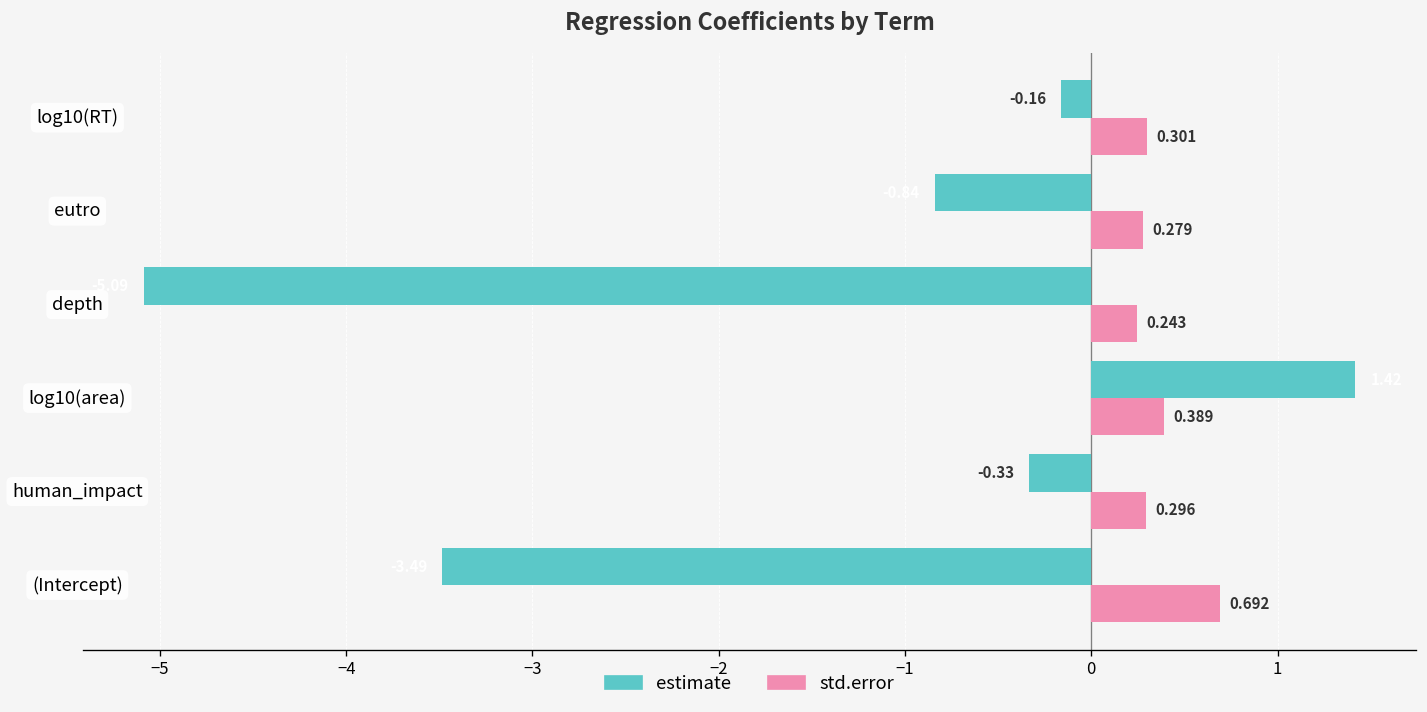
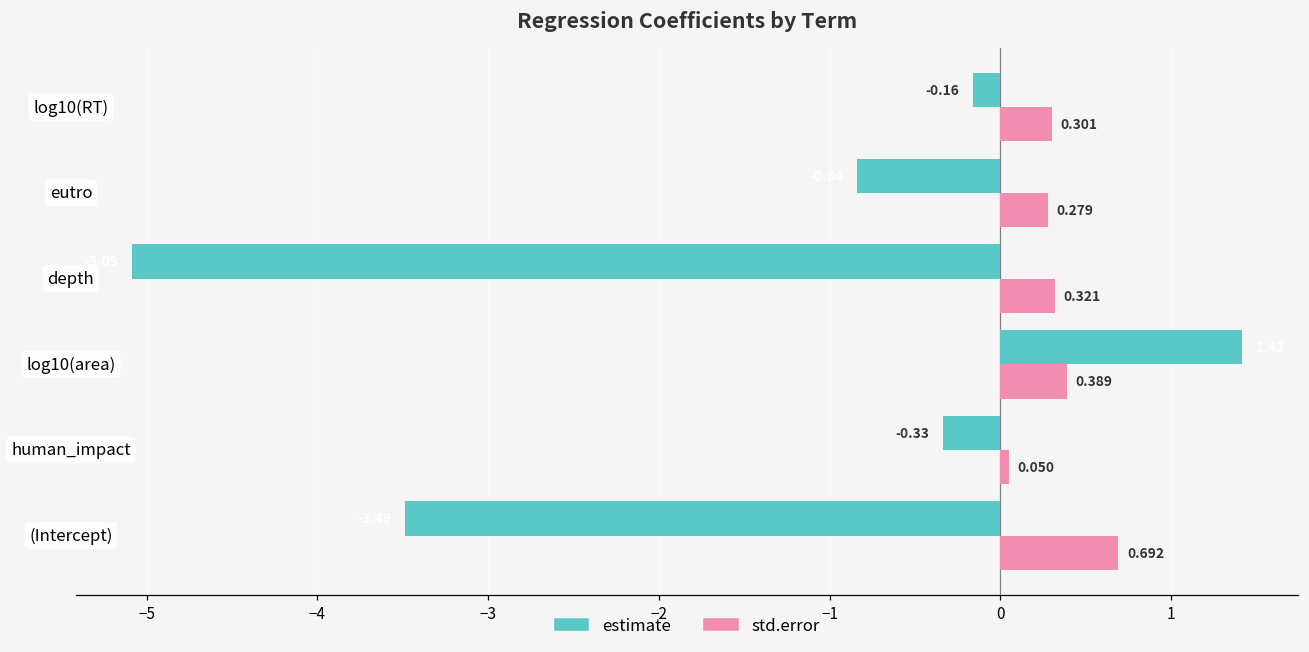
  {
    "estimate": {
      "log10(RT)": -0.16,
      "human_impact": -0.33
    },
    "std.error": {
      "log10(RT)": 0.301,
      "eutro": 0.279,
-     "depth": 0.243,
+     "depth": 0.321,
      "log10(area)": 0.389,
-     "human_impact": 0.296,
+     "human_impact": 0.050,
      "(Intercept)": 0.692
    }
  }
